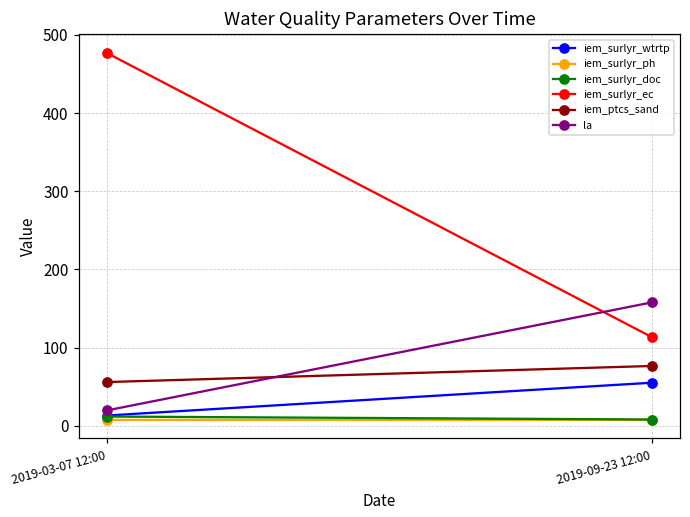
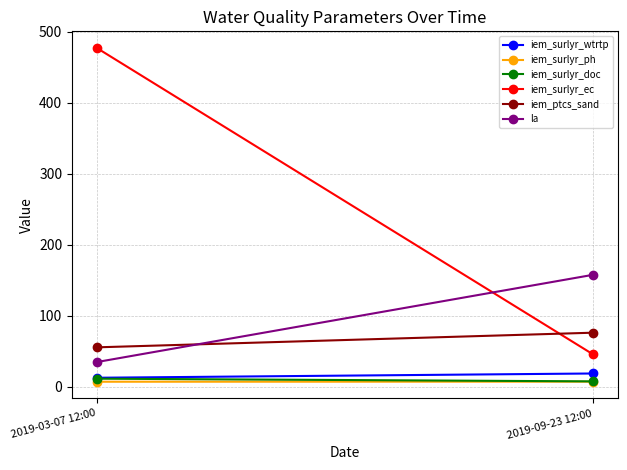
  {
    "iem_surlyr_wtrtp": {
-     "2019-09-23 12:00": 60
+     "2019-09-23 12:00": 20
    },
    "iem_surlyr_ph": {
      "2019-03-07 12:00": 10
    },
    "iem_surlyr_ec": {
      "2019-03-07 12:00": 480,
-     "2019-09-23 12:00": 110
+     "2019-09-23 12:00": 50
    },
    "iem_ptcs_sand": {
      "2019-03-07 12:00": 60,
      "2019-09-23 12:00": 80
    },
    "la": {
-     "2019-03-07 12:00": 20,
+     "2019-03-07 12:00": 40,
      "2019-09-23 12:00": 160
    }
  }
